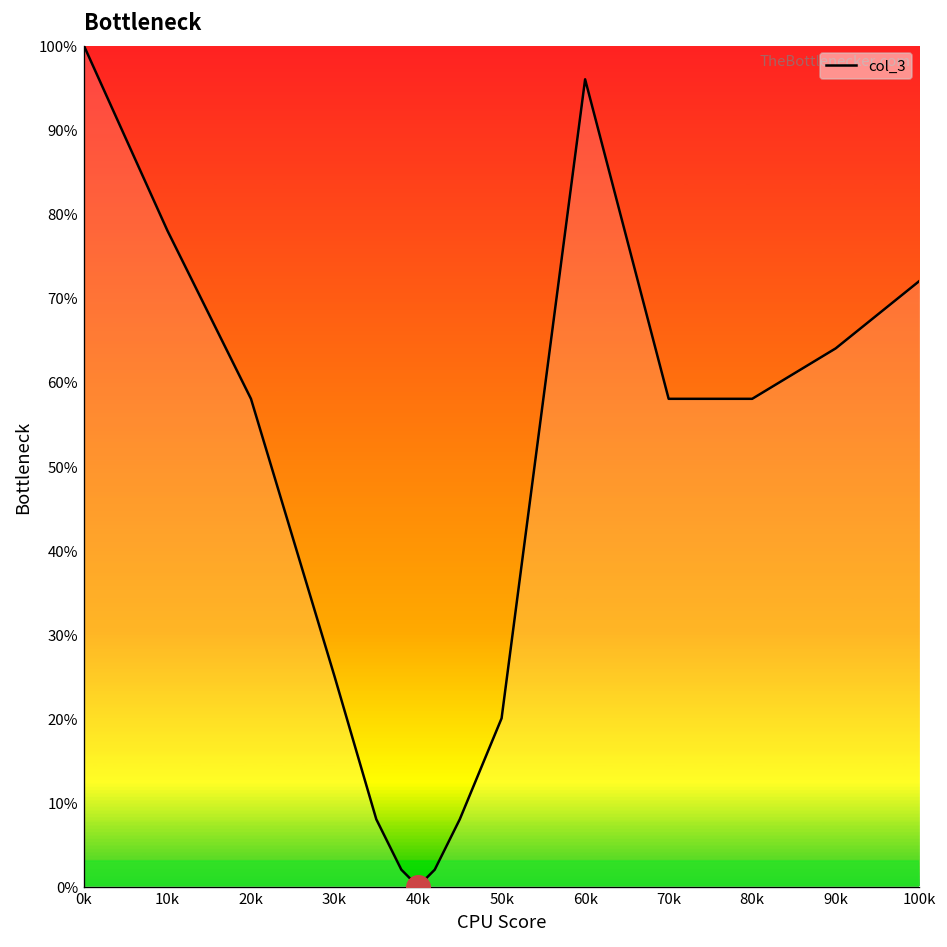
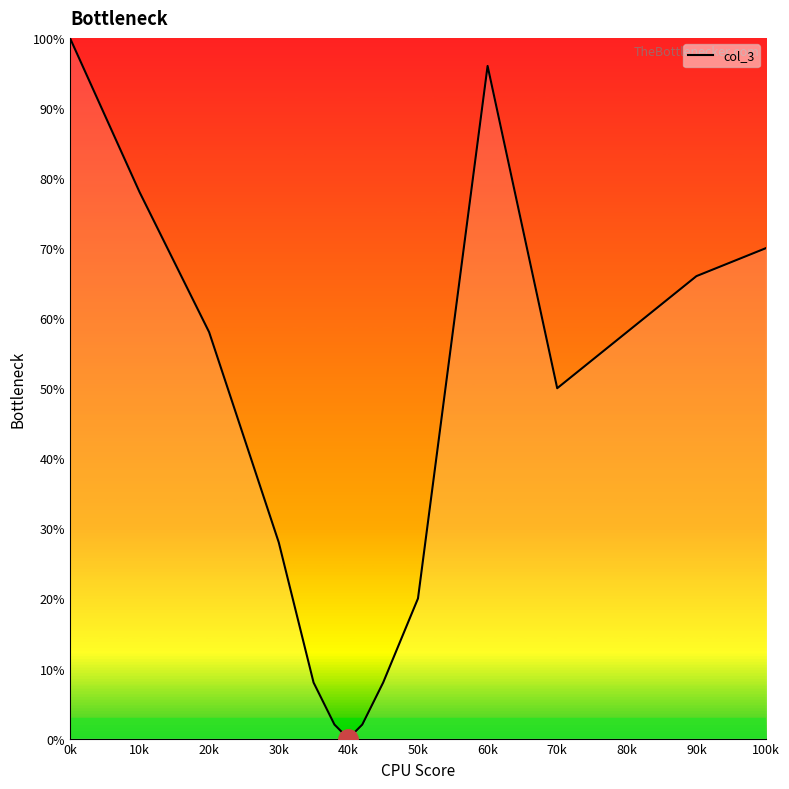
  {
    "col_3": {
      "0k": "100%",
      "10k": "78%",
      "20k": "58%",
-     "30k": "25%",
+     "30k": "28%",
      "50k": "20%",
      "60k": "96%",
-     "70k": "58%",
+     "70k": "50%",
      "80k": "58%",
-     "90k": "64%",
-     "100k": "72%"
+     "90k": "66%",
+     "100k": "70%"
    }
  }
